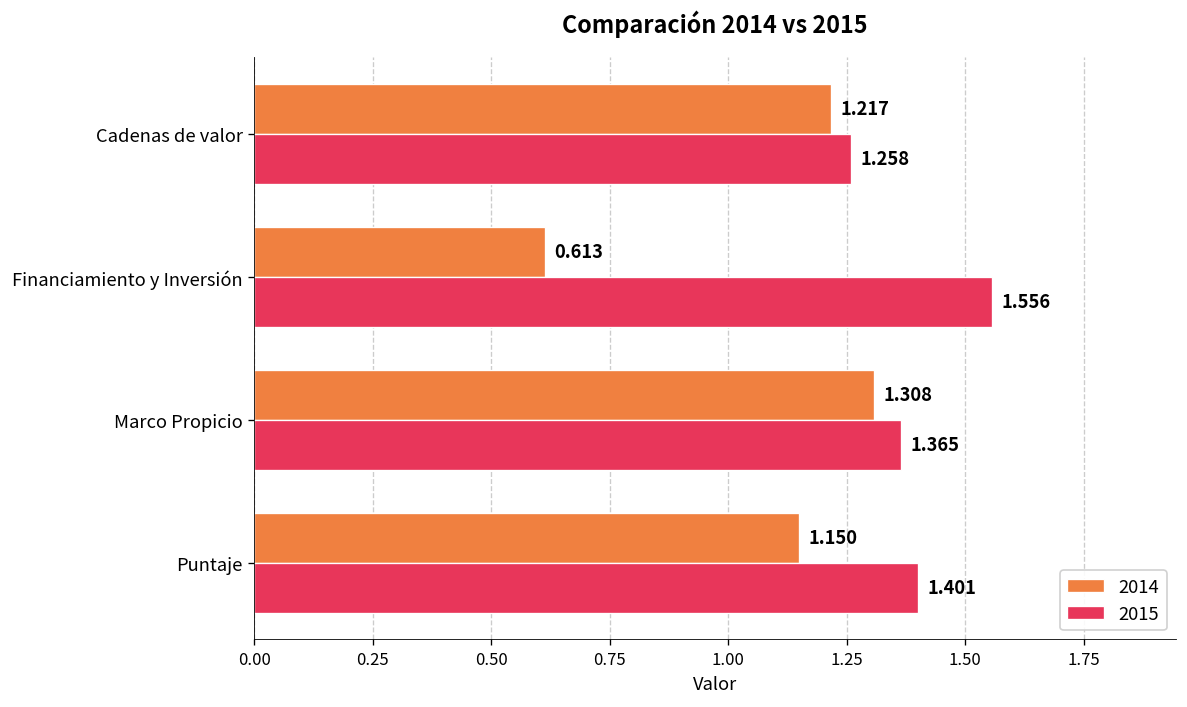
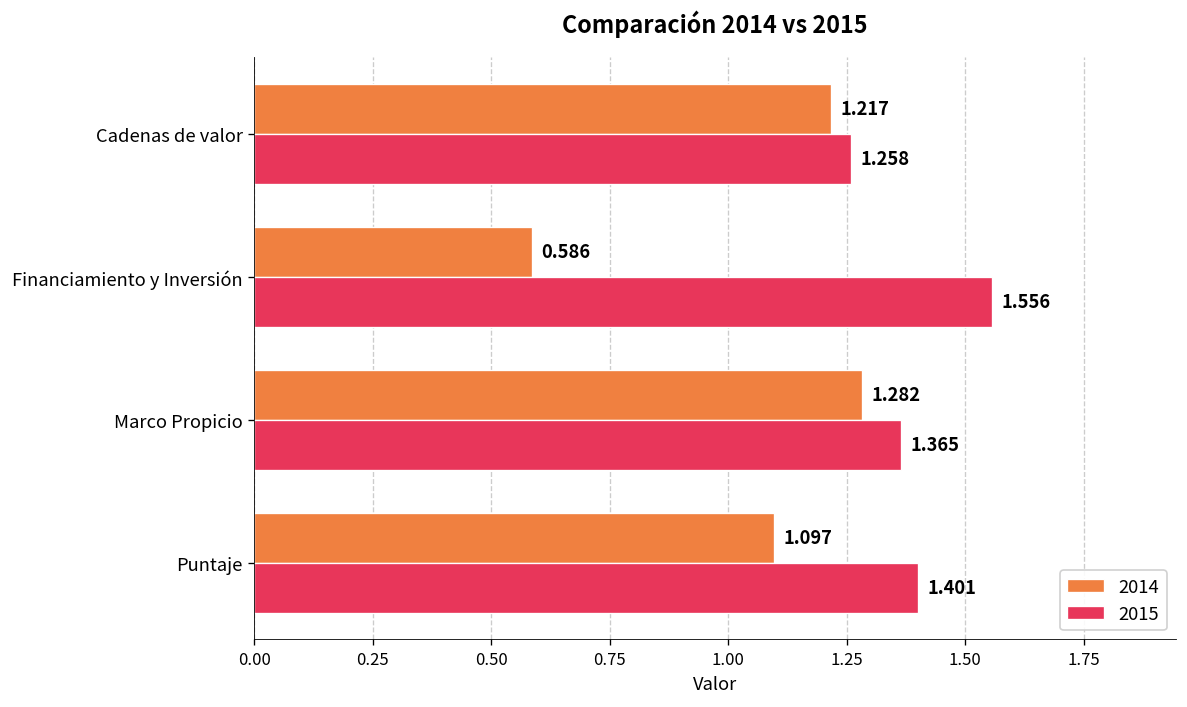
  {
    "2014": {
      "Cadenas de valor": 1.217,
-     "Financiamiento y Inversión": 0.613,
-     "Marco Propicio": 1.308,
-     "Puntaje": 1.150
+     "Financiamiento y Inversión": 0.586,
+     "Marco Propicio": 1.282,
+     "Puntaje": 1.097
    },
    "2015": {
      "Cadenas de valor": 1.258,
      "Financiamiento y Inversión": 1.556,
      "Marco Propicio": 1.365,
      "Puntaje": 1.401
    }
  }
